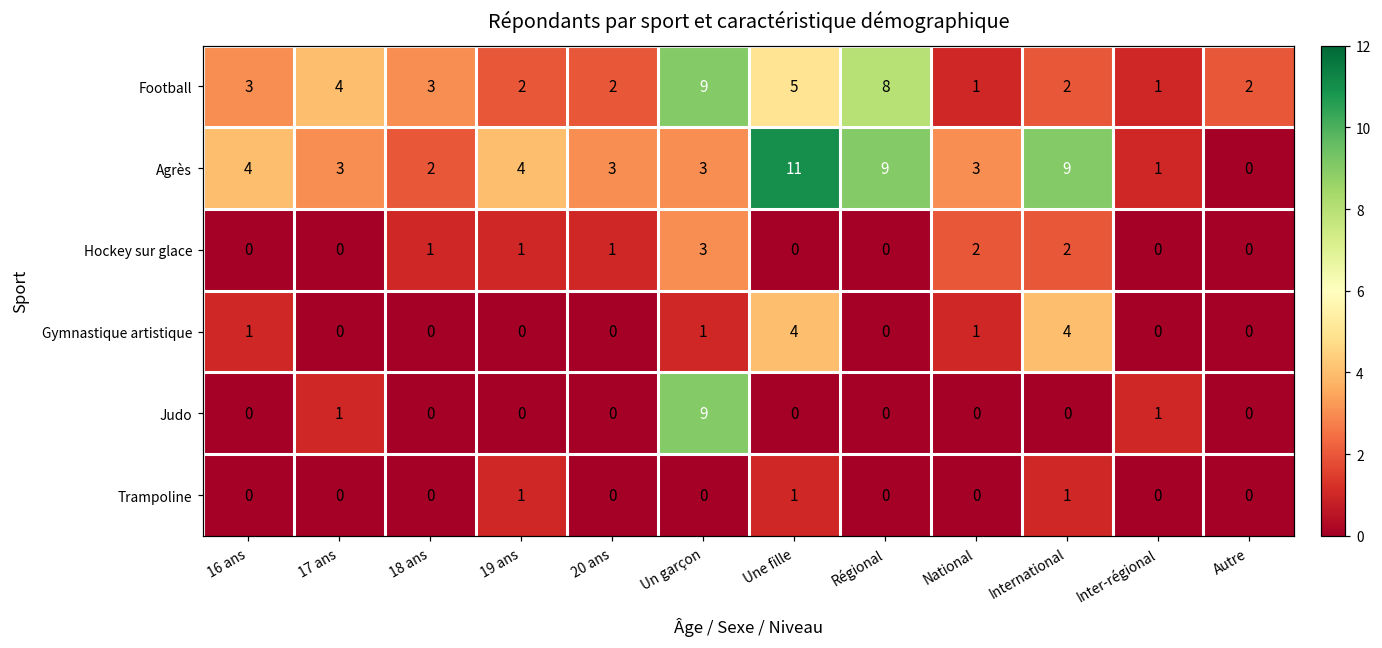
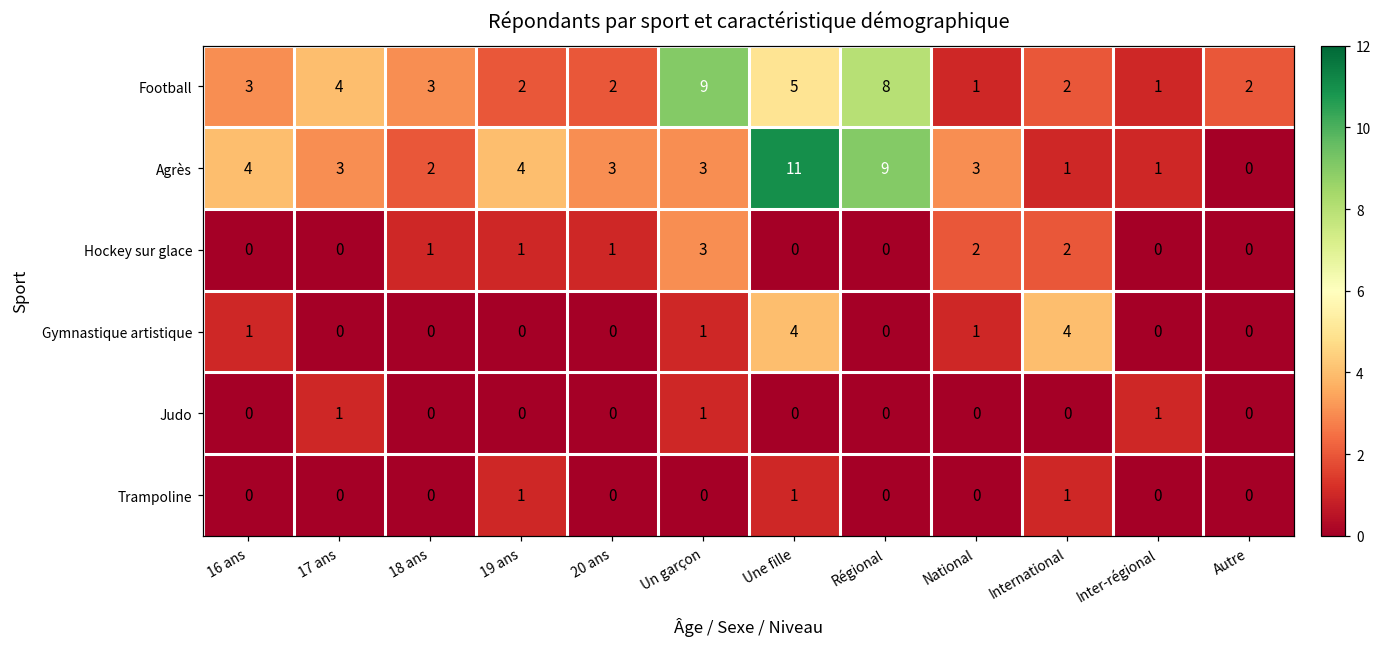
  {
    "Football": {
      "16 ans": 3,
      "17 ans": 4,
      "18 ans": 3,
      "19 ans": 2,
      "20 ans": 2,
      "Un garçon": 9,
      "Une fille": 5,
      "Régional": 8,
      "National": 1,
      "International": 2,
      "Inter-régional": 1,
      "Autre": 2
    },
    "Agrès": {
      "16 ans": 4,
      "17 ans": 3,
      "18 ans": 2,
      "19 ans": 4,
      "20 ans": 3,
      "Un garçon": 3,
      "Une fille": 11,
      "Régional": 9,
      "National": 3,
-     "International": 9,
+     "International": 1,
      "Inter-régional": 1,
      "Autre": 0
    },
    "Hockey sur glace": {
      "16 ans": 0,
      "17 ans": 0,
      "18 ans": 1,
      "19 ans": 1,
      "20 ans": 1,
      "Un garçon": 3,
      "Une fille": 0,
      "Régional": 0,
      "National": 2,
      "International": 2,
      "Inter-régional": 0,
      "Autre": 0
    },
    "Gymnastique artistique": {
      "16 ans": 1,
      "17 ans": 0,
      "18 ans": 0,
      "19 ans": 0,
      "20 ans": 0,
      "Un garçon": 1,
      "Une fille": 4,
      "Régional": 0,
      "National": 1,
      "International": 4,
      "Inter-régional": 0,
      "Autre": 0
    },
    "Judo": {
      "16 ans": 0,
      "17 ans": 1,
      "18 ans": 0,
      "19 ans": 0,
      "20 ans": 0,
-     "Un garçon": 9,
+     "Un garçon": 1,
      "Une fille": 0,
      "Régional": 0,
      "National": 0,
      "International": 0,
      "Inter-régional": 1,
      "Autre": 0
    },
    "Trampoline": {
      "16 ans": 0,
      "17 ans": 0,
      "18 ans": 0,
      "19 ans": 1,
      "20 ans": 0,
      "Un garçon": 0,
      "Une fille": 1,
      "Régional": 0,
      "National": 0,
      "International": 1,
      "Inter-régional": 0,
      "Autre": 0
    }
  }
